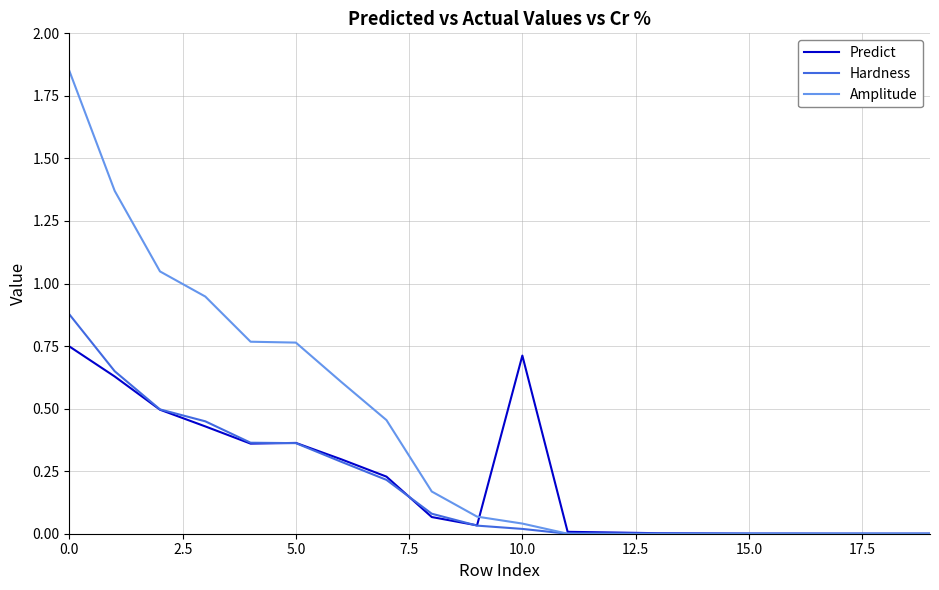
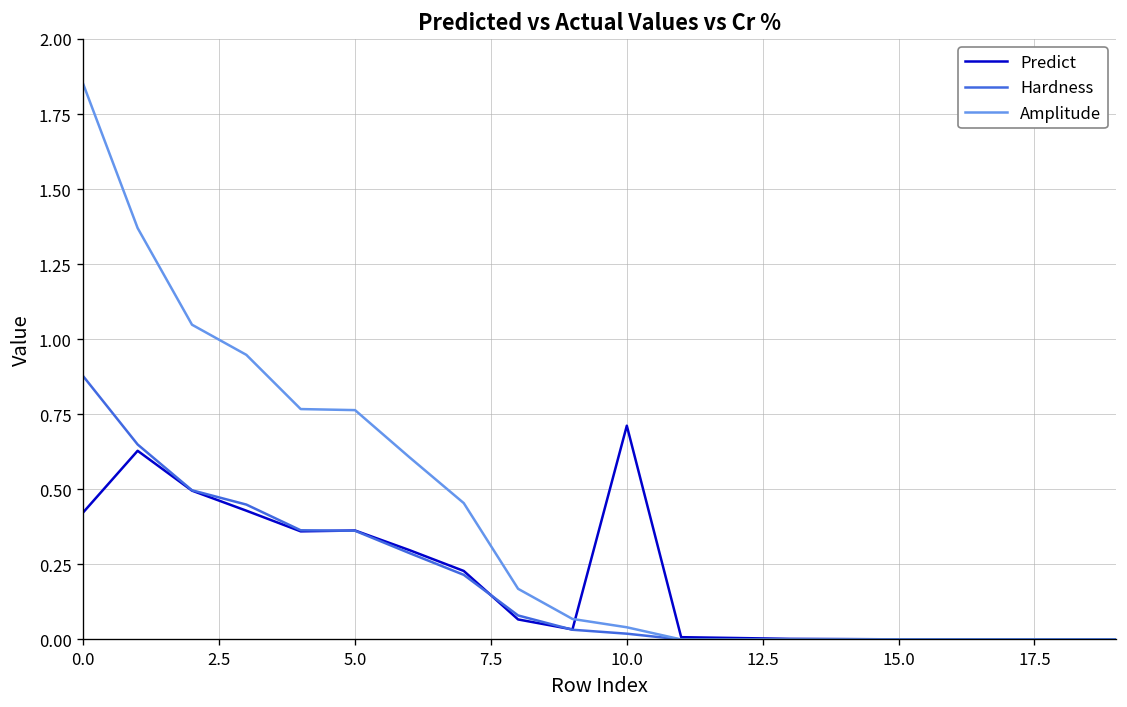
  {
    "Predict": {
-     "0.0": 0.75,
+     "0.0": 0.42,
      "10.0": 0.71
    }
  }
